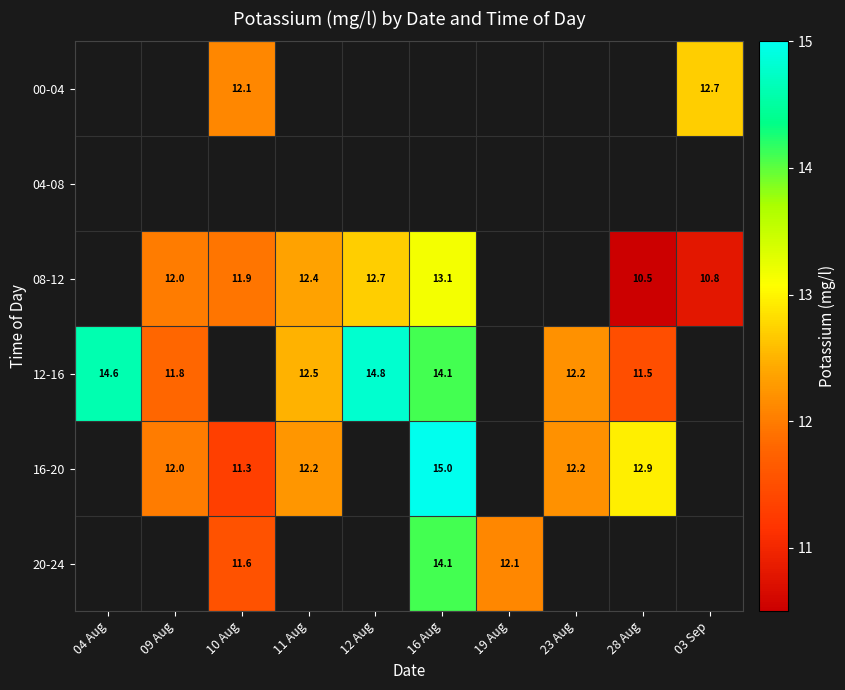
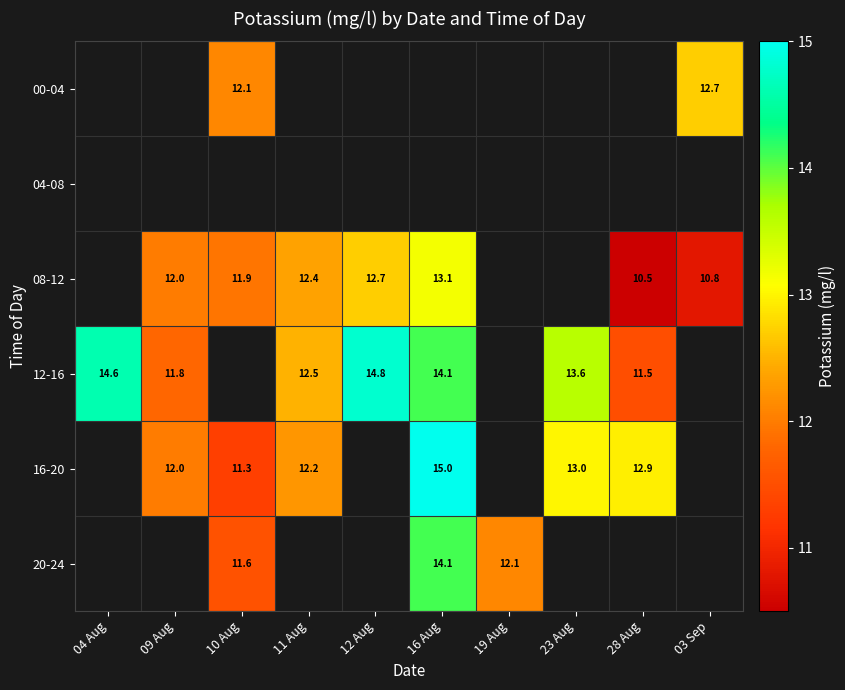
  {
    "00-04": {
      "10 Aug": 12.1,
      "03 Sep": 12.7
    },
    "08-12": {
      "09 Aug": 12.0,
      "10 Aug": 11.9,
      "11 Aug": 12.4,
      "12 Aug": 12.7,
      "16 Aug": 13.1,
      "28 Aug": 10.5,
      "03 Sep": 10.8
    },
    "12-16": {
      "04 Aug": 14.6,
      "09 Aug": 11.8,
      "11 Aug": 12.5,
      "12 Aug": 14.8,
      "16 Aug": 14.1,
-     "23 Aug": 12.2,
+     "23 Aug": 13.6,
      "28 Aug": 11.5
    },
    "16-20": {
      "09 Aug": 12.0,
      "10 Aug": 11.3,
      "11 Aug": 12.2,
      "16 Aug": 15.0,
-     "23 Aug": 12.2,
+     "23 Aug": 13.0,
      "28 Aug": 12.9
    },
    "20-24": {
      "10 Aug": 11.6,
      "16 Aug": 14.1,
      "19 Aug": 12.1
    }
  }
